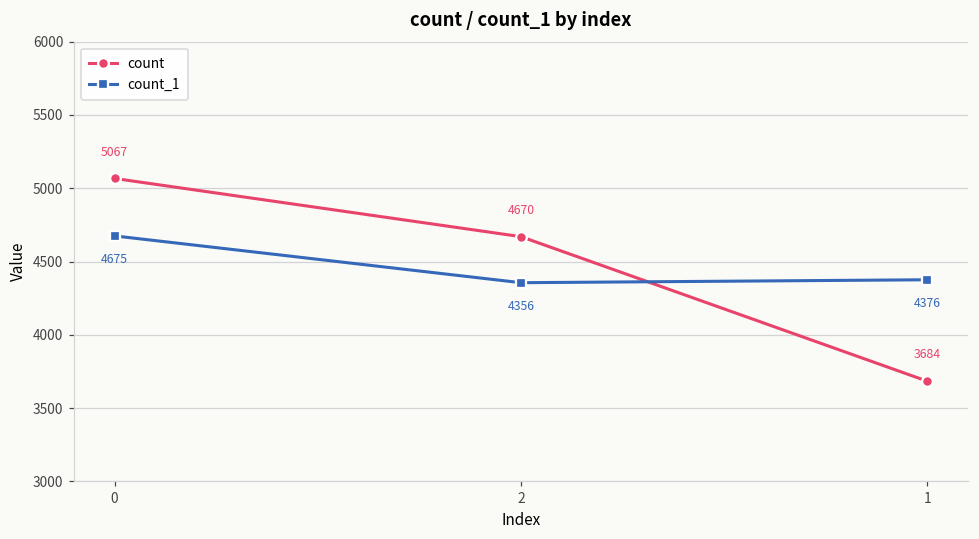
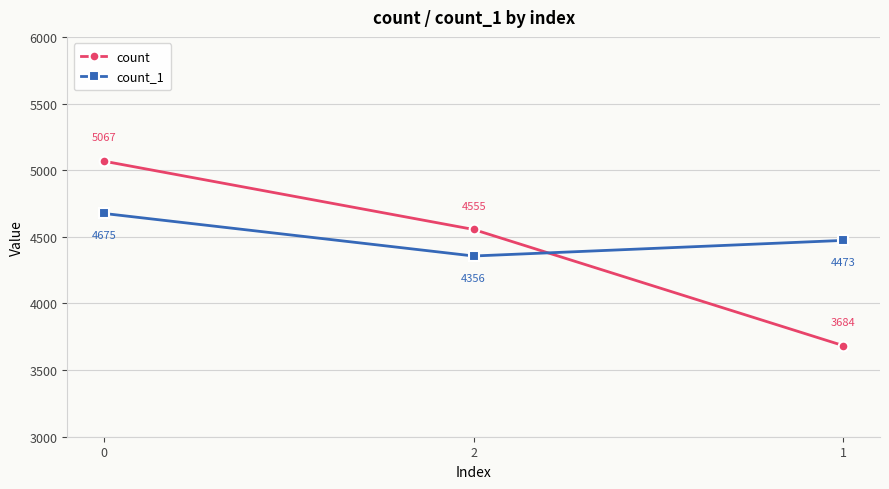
  {
    "count": {
      "0": 5067,
-     "2": 4670,
+     "2": 4555,
      "1": 3684
    },
    "count_1": {
      "0": 4675,
      "2": 4356,
-     "1": 4376
+     "1": 4473
    }
  }
